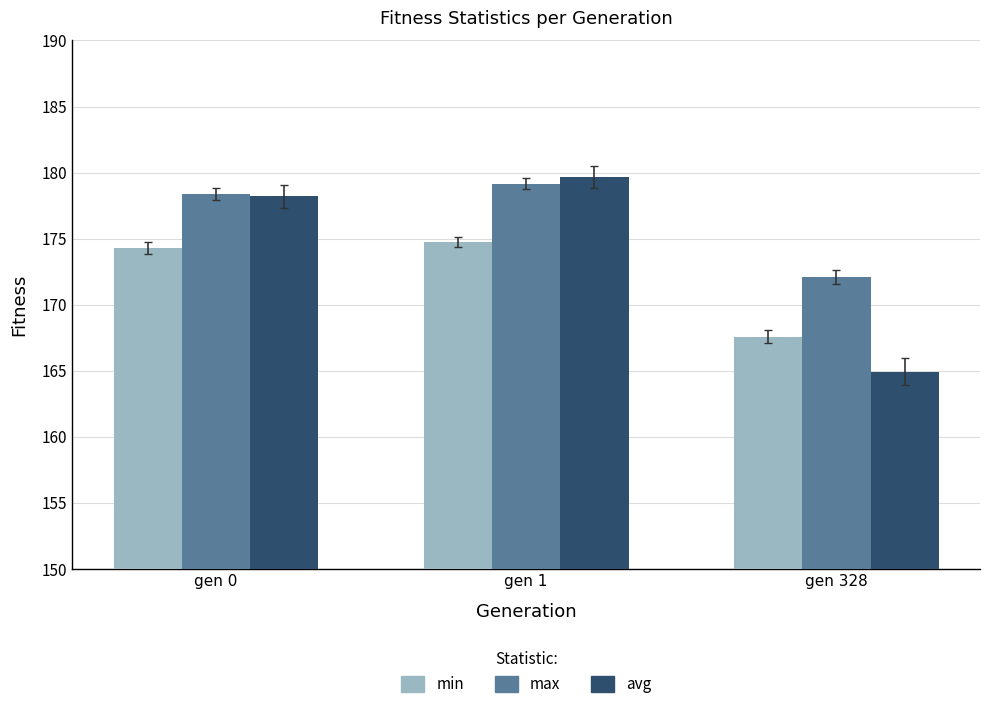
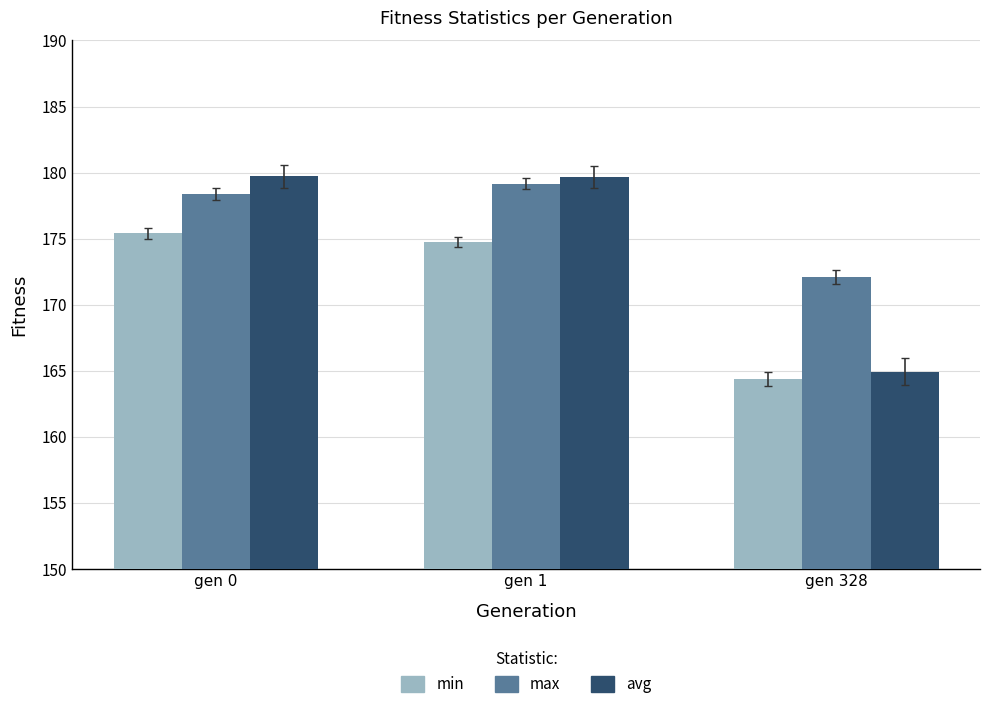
  {
    "min": {
-     "gen 0": 174.3,
+     "gen 0": 175.4,
      "gen 1": 174.7,
-     "gen 328": 167.6
+     "gen 328": 164.4
    },
    "max": {
      "gen 0": 178.4,
      "gen 1": 179.2,
      "gen 328": 172.1
    },
    "avg": {
-     "gen 0": 178.2,
+     "gen 0": 179.7,
      "gen 1": 179.6,
      "gen 328": 164.9
    }
  }
